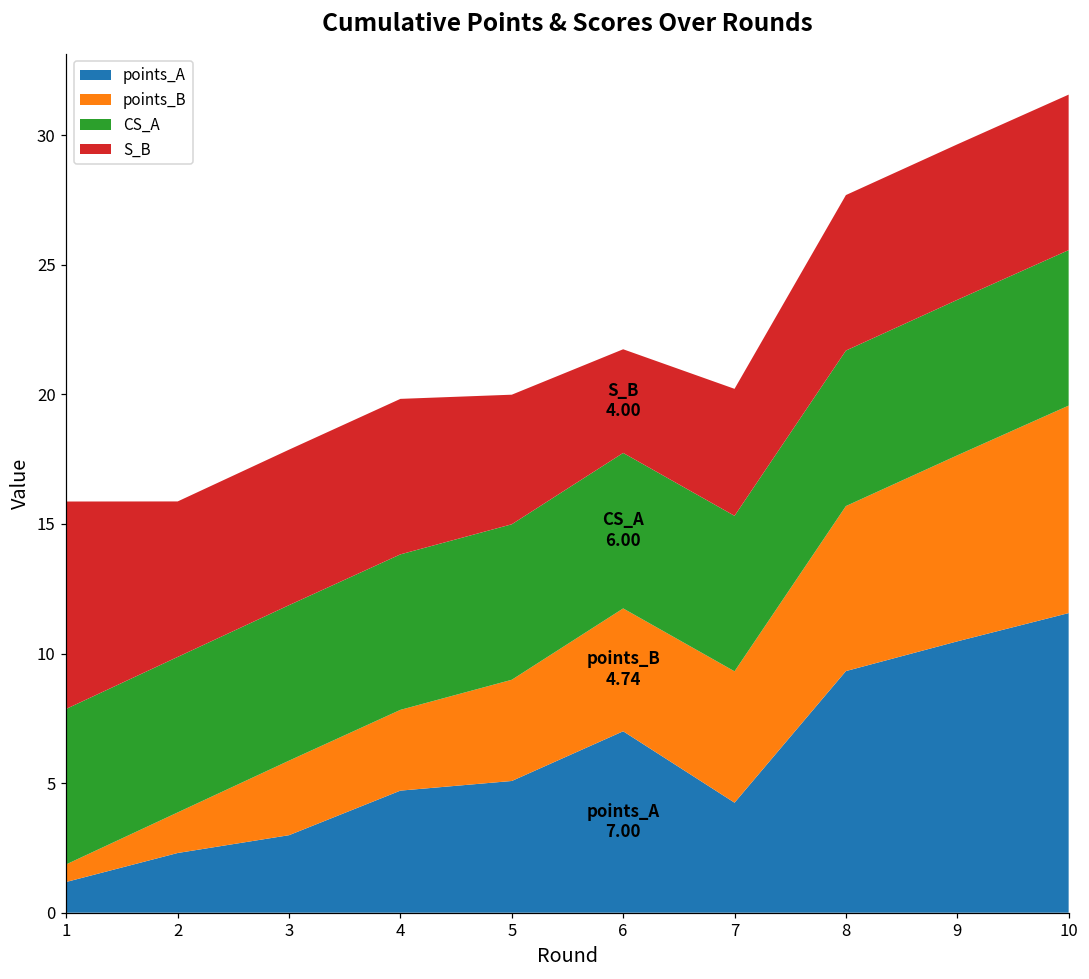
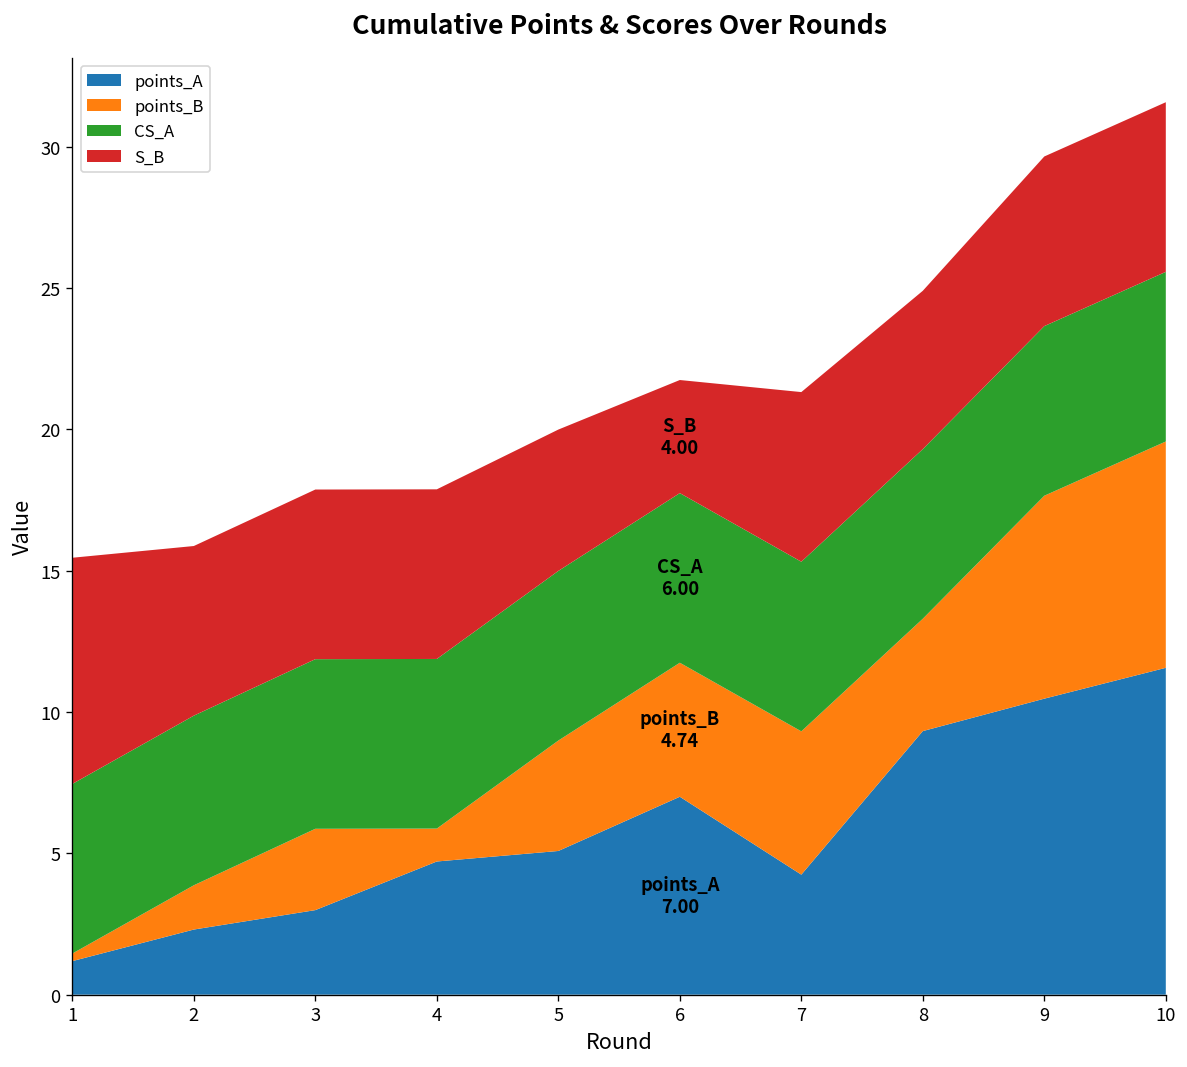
  {
    "points_B": {
-     "1": 0.7,
-     "4": 3.1,
-     "8": 6.4
+     "1": 0.3,
+     "4": 1.2,
+     "8": 4.0
    },
    "S_B": {
      "1": 8.0,
      "2": 6.0,
      "3": 6.0,
      "4": 6.0,
      "5": 5.0,
      "6": 4.0,
-     "7": 4.9,
-     "8": 6.0,
+     "7": 6.0,
+     "8": 5.6,
      "9": 6.0,
      "10": 6.0
    }
  }
